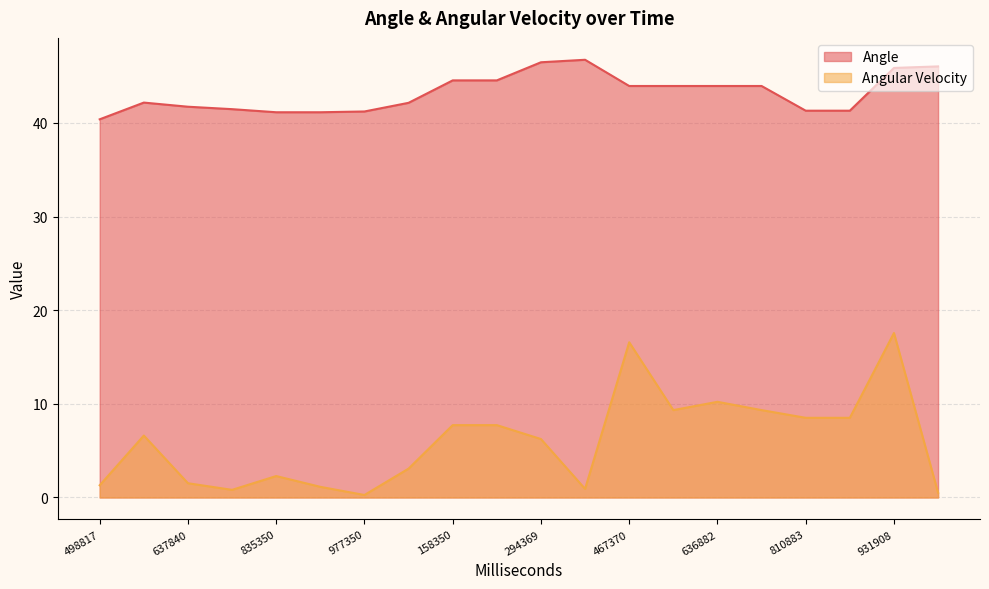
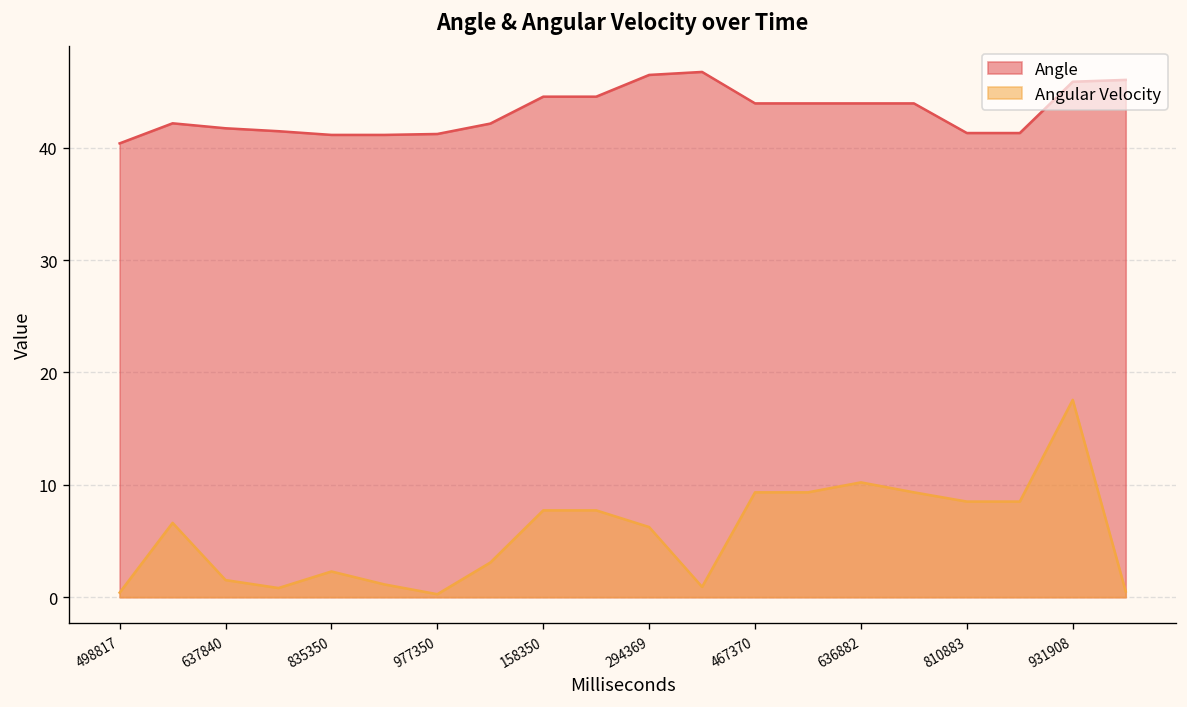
  {
    "Angle": {
      "498817": 40,
      "637840": 42,
      "835350": 41,
      "977350": 41,
      "158350": 45,
      "294369": 46,
      "467370": 44,
      "636882": 44,
      "810883": 41
    },
    "Angular Velocity": {
-     "498817": 1,
+     "498817": 0,
      "637840": 2,
      "835350": 2,
      "977350": 0,
      "158350": 8,
      "294369": 6,
-     "467370": 17,
+     "467370": 9,
      "636882": 10,
      "810883": 9,
      "931908": 18
    }
  }
